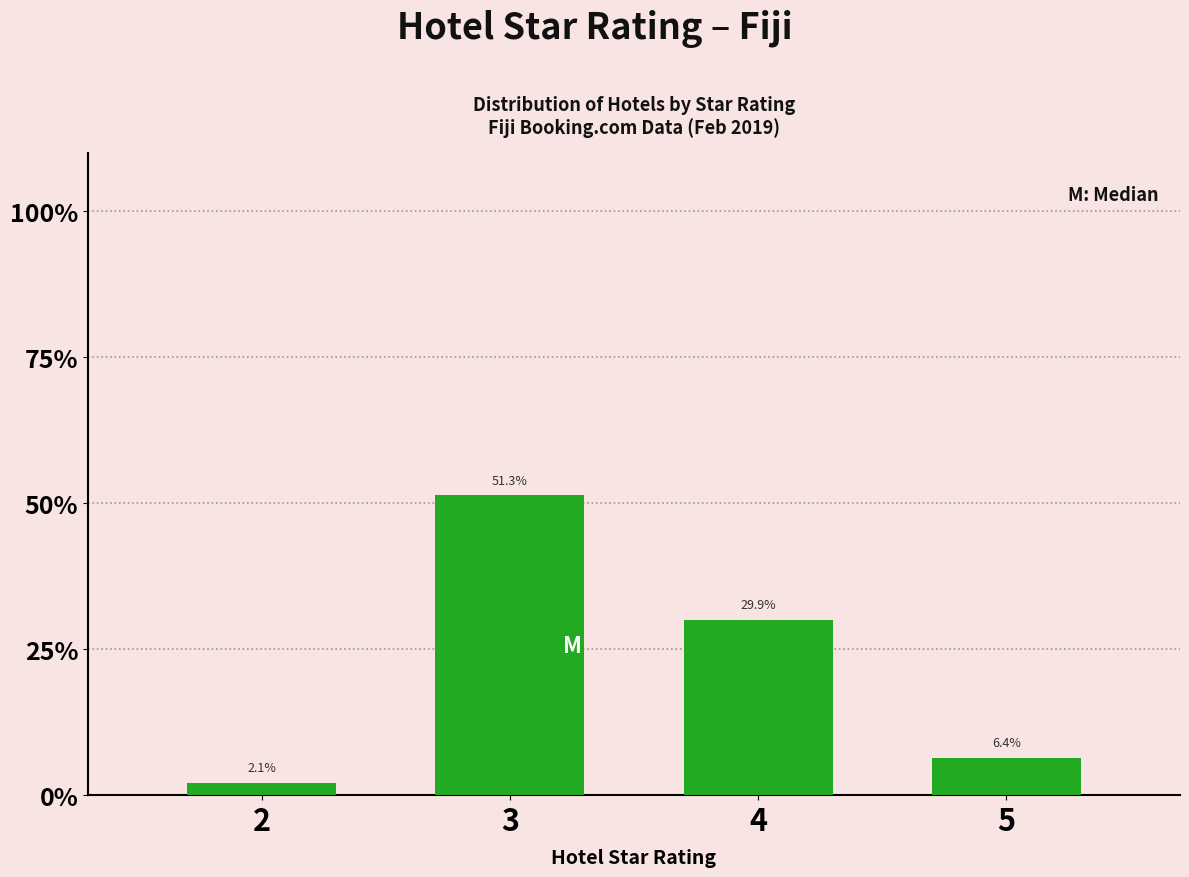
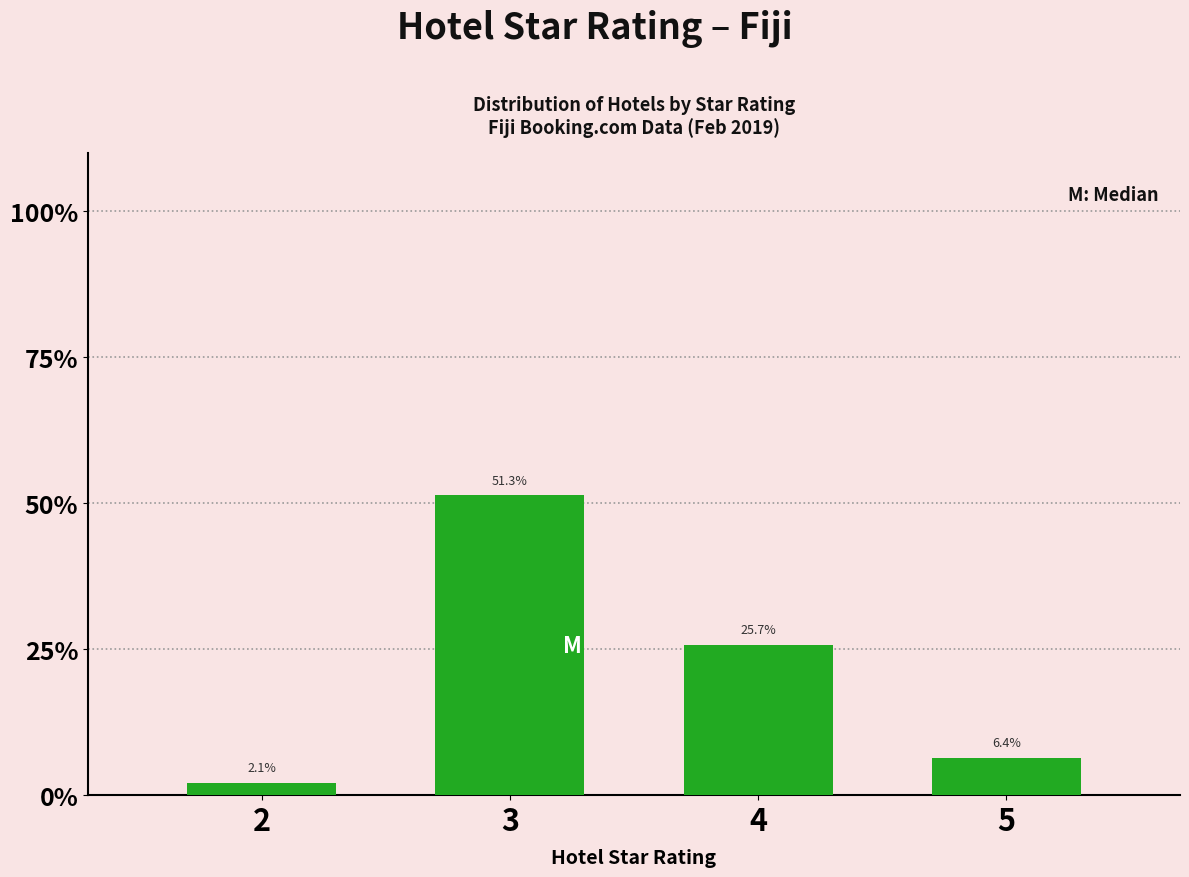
  {
    "2": "2.1%",
    "3": "51.3%",
-   "4": "29.9%",
+   "4": "25.7%",
    "5": "6.4%"
  }
